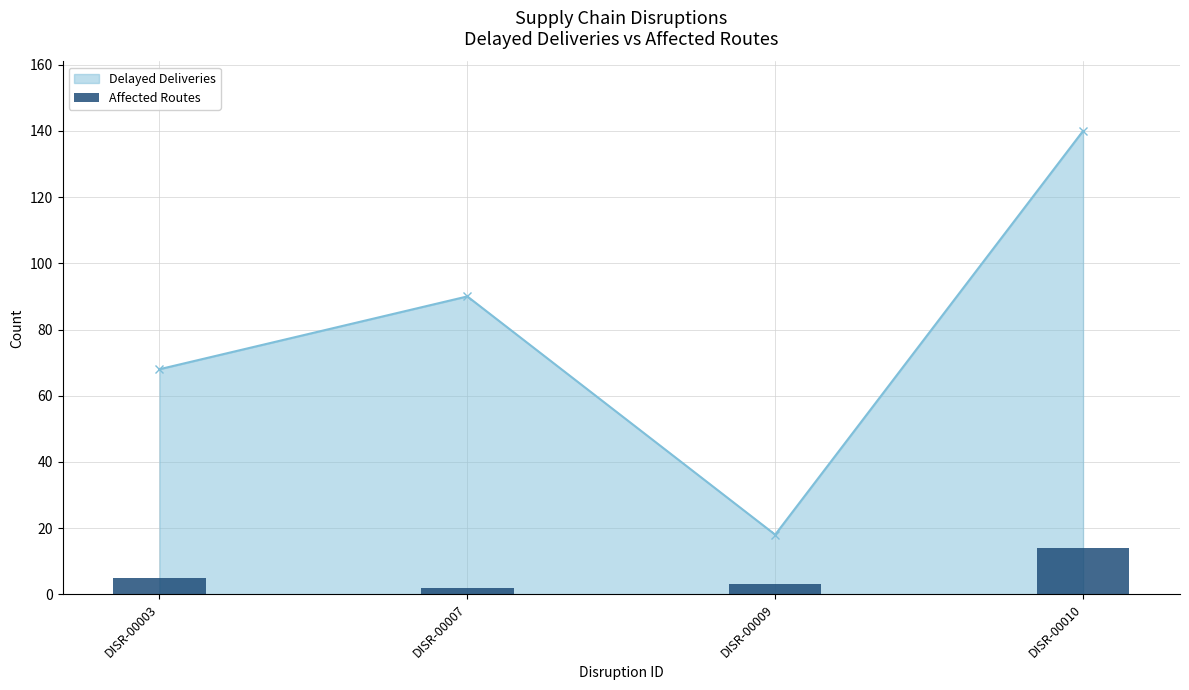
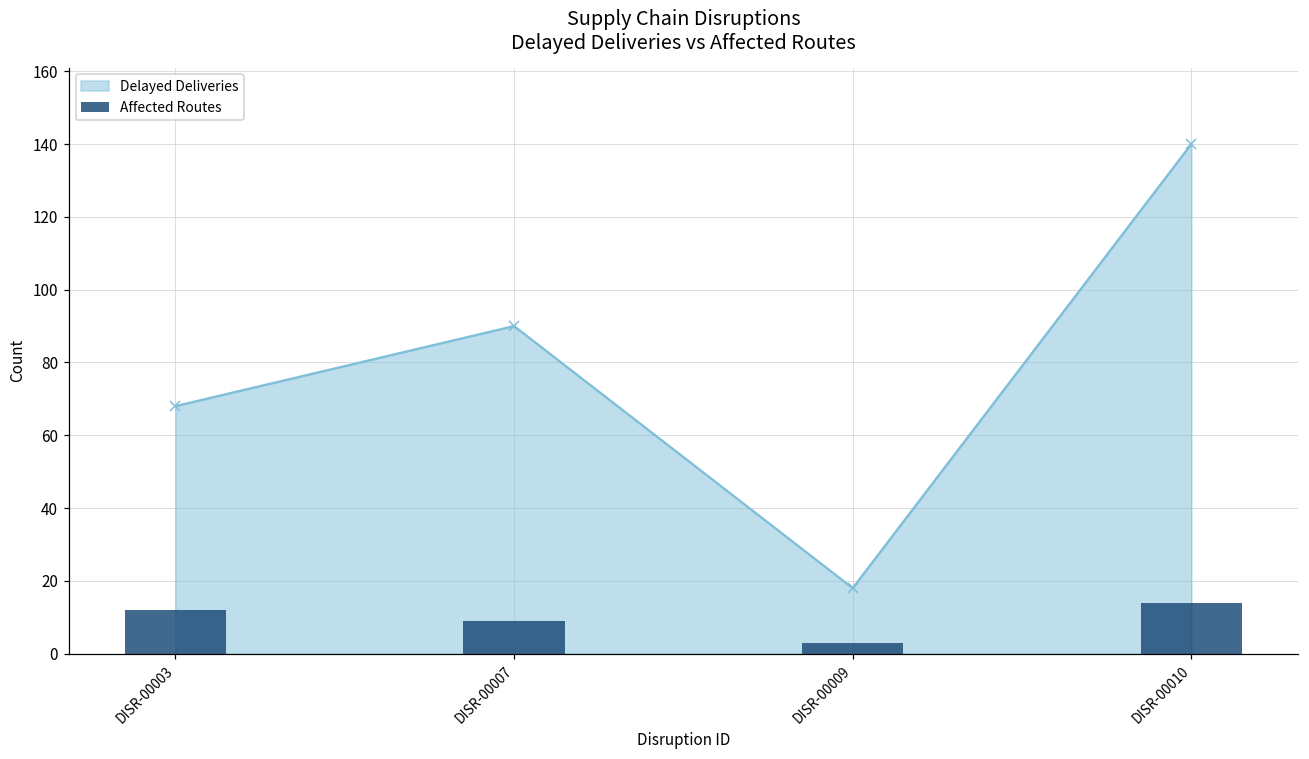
  {
    "Affected Routes": {
-     "DISR-00003": 5,
-     "DISR-00007": 2,
+     "DISR-00003": 12,
+     "DISR-00007": 9,
      "DISR-00009": 3,
      "DISR-00010": 14
    },
    "Delayed Deliveries": {
      "DISR-00003": 68,
      "DISR-00007": 90,
      "DISR-00009": 18,
      "DISR-00010": 140
    }
  }
